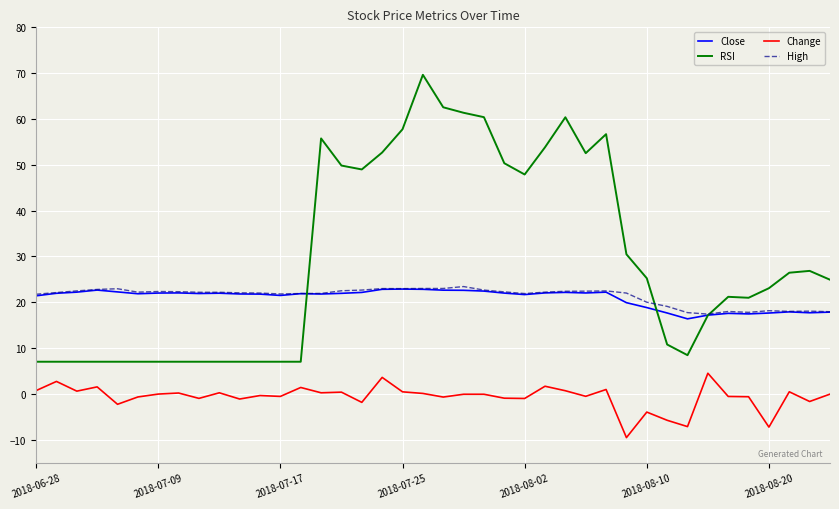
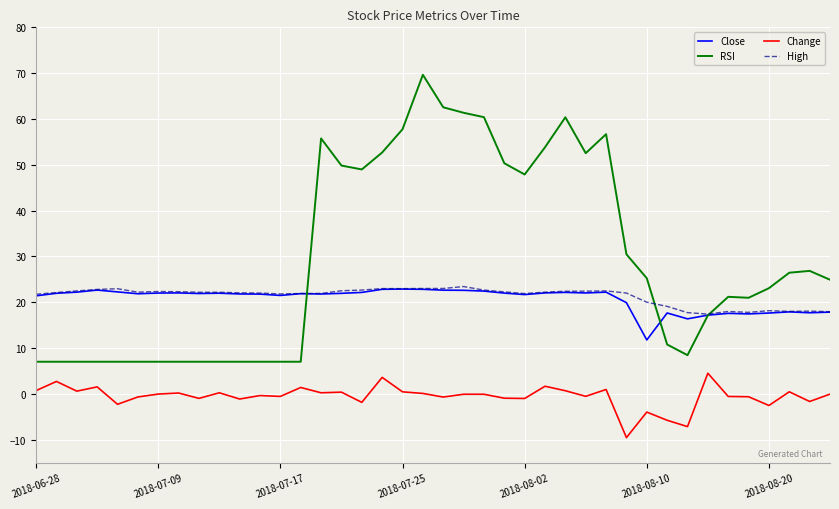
  {
    "Close": {
-     "2018-08-10": 19
+     "2018-08-10": 12
    },
    "RSI": {
      "2018-06-28": 7,
      "2018-07-09": 7,
      "2018-07-17": 7,
      "2018-07-25": 58,
      "2018-08-02": 48,
      "2018-08-10": 25,
      "2018-08-20": 23
    },
    "Change": {
      "2018-06-28": 1,
      "2018-07-09": 0,
      "2018-07-17": -1,
      "2018-07-25": 0,
      "2018-08-02": -1,
      "2018-08-10": -4,
-     "2018-08-20": -7
+     "2018-08-20": -3
    },
    "High": {
      "2018-08-10": 20
    }
  }
